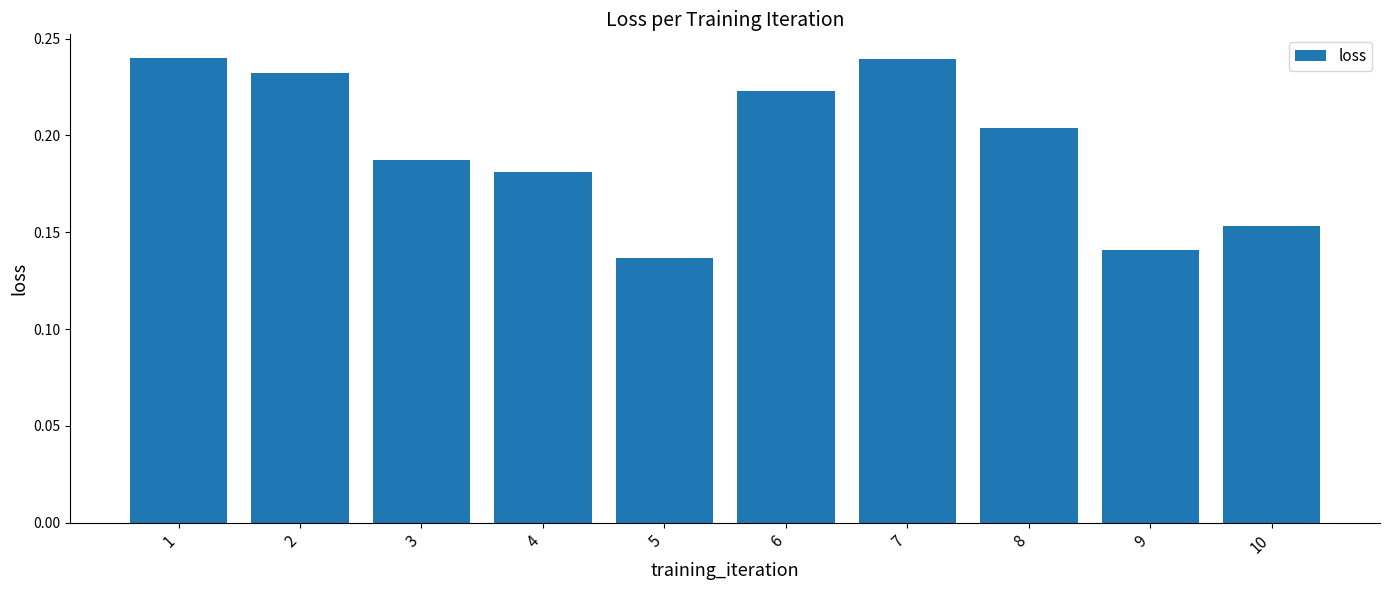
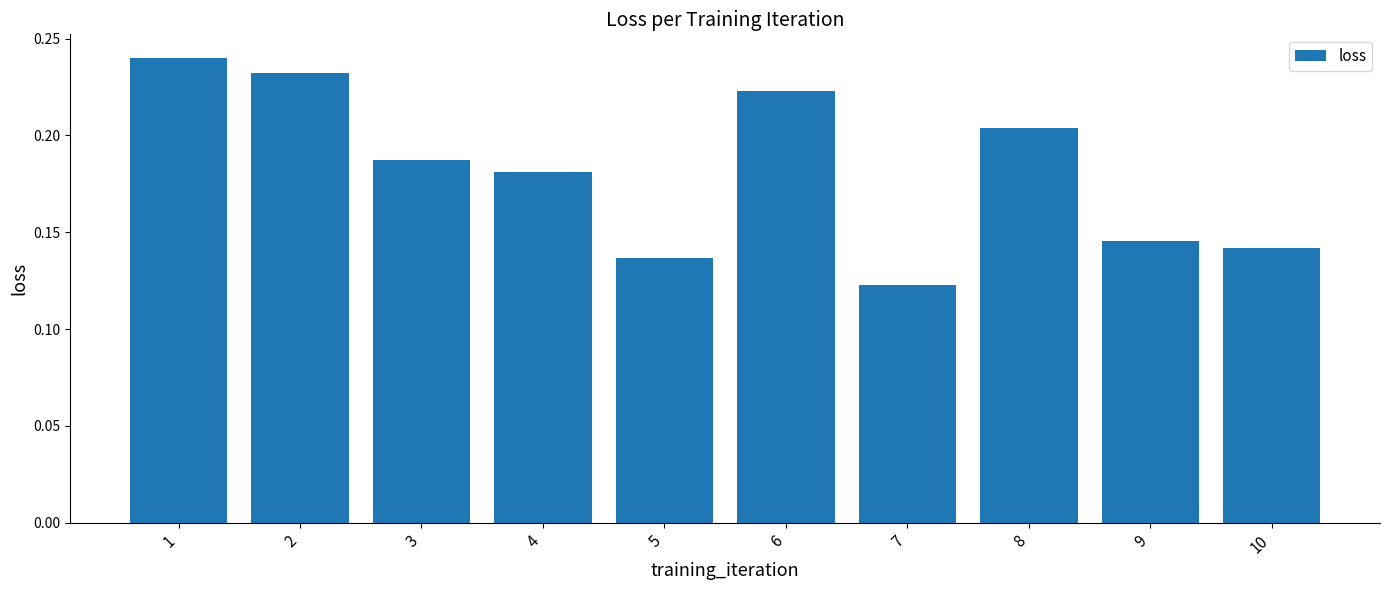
  {
    "1": 0.240,
    "2": 0.232,
    "3": 0.187,
    "4": 0.181,
    "5": 0.137,
    "6": 0.223,
-   "7": 0.240,
+   "7": 0.123,
    "8": 0.204,
-   "9": 0.141,
-   "10": 0.153
+   "9": 0.145,
+   "10": 0.142
  }
